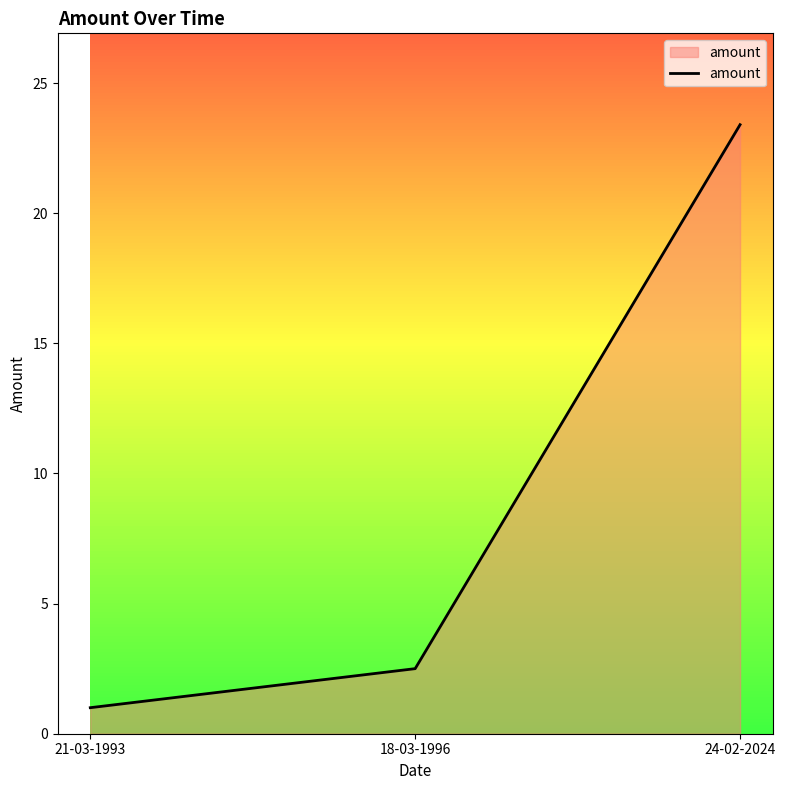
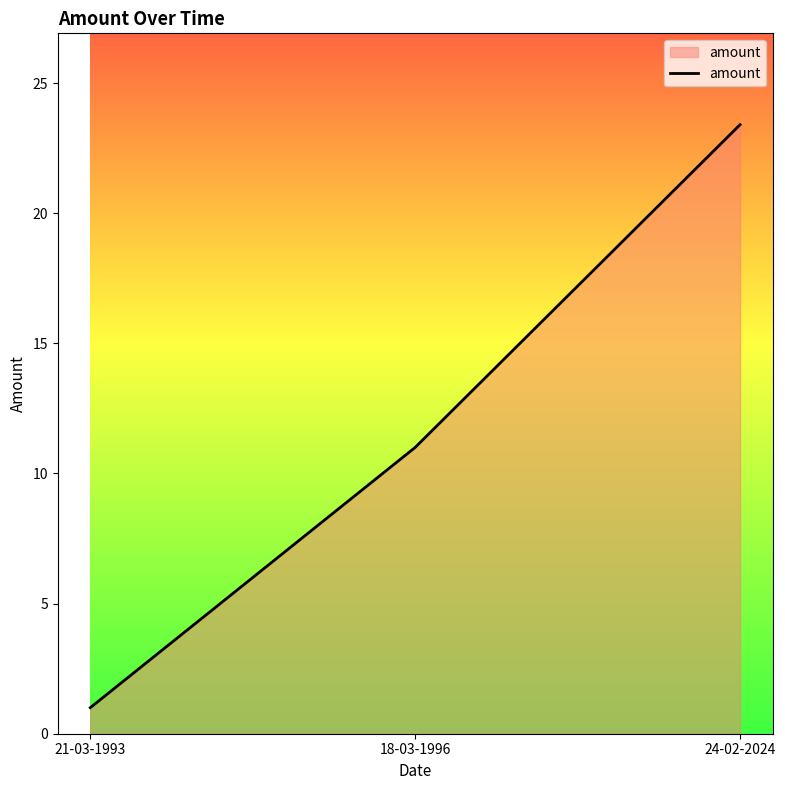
  {
    "21-03-1993": 1.0,
-   "18-03-1996": 2.5,
+   "18-03-1996": 11.0,
    "24-02-2024": 23.4
  }
